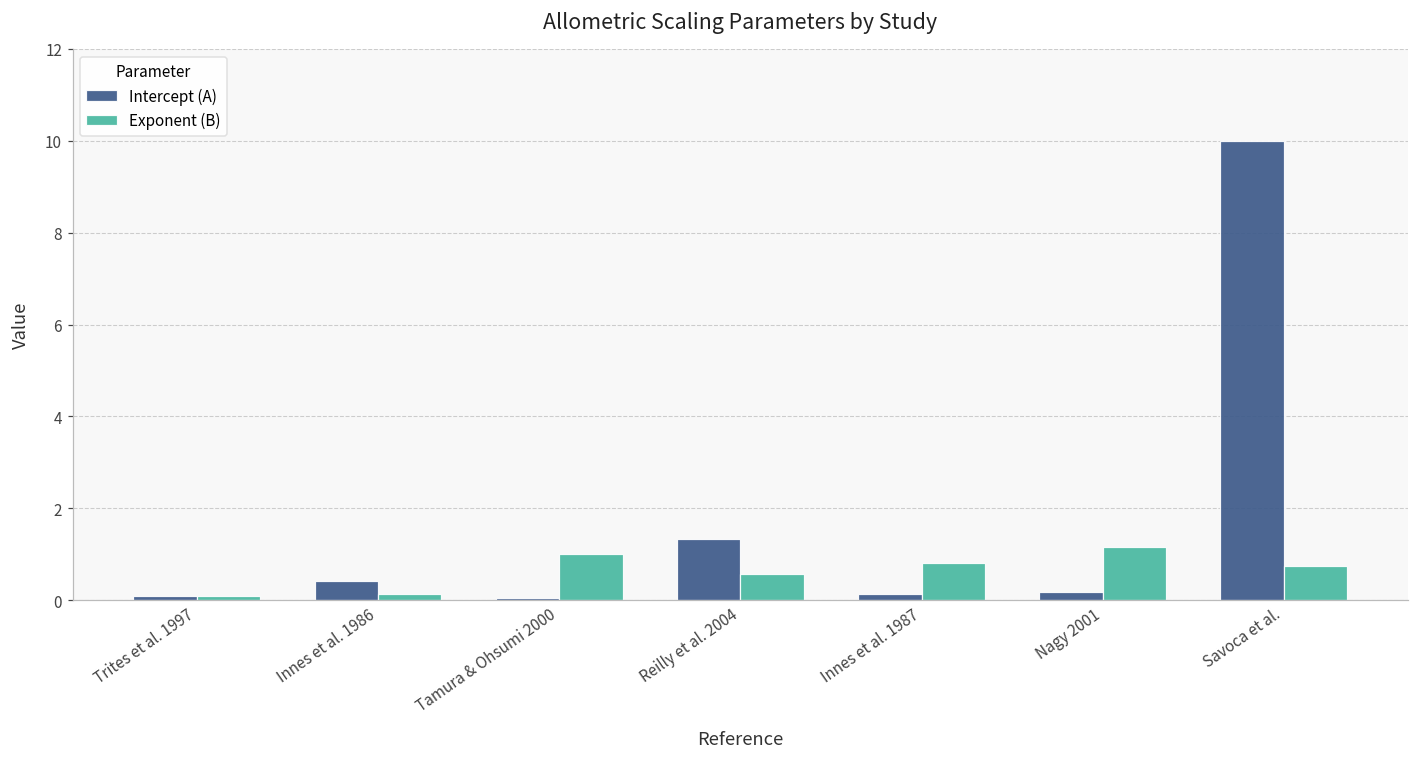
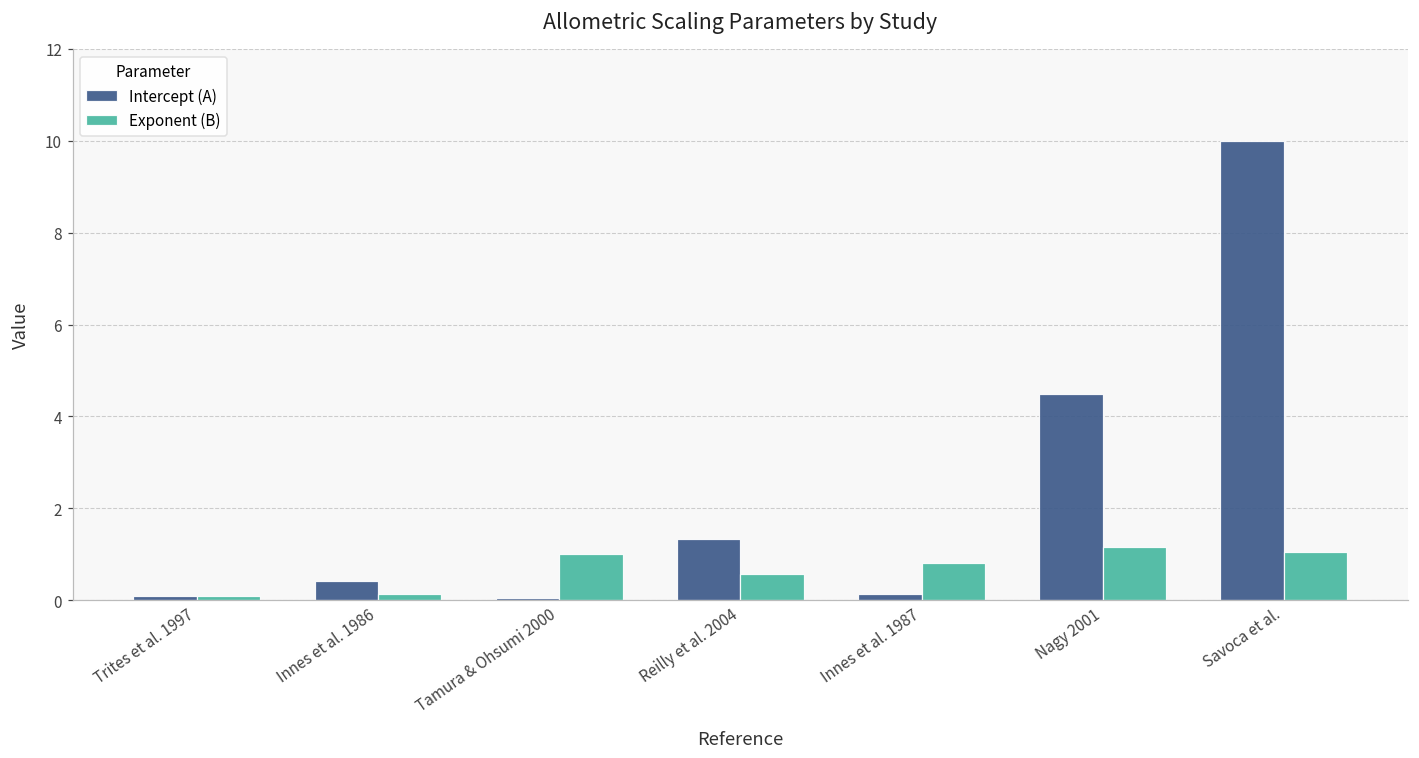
  {
    "Intercept (A)": {
      "Trites et al. 1997": 0.1,
      "Innes et al. 1986": 0.4,
      "Reilly et al. 2004": 1.3,
      "Innes et al. 1987": 0.1,
-     "Nagy 2001": 0.2,
+     "Nagy 2001": 4.5,
      "Savoca et al.": 10.0
    },
    "Exponent (B)": {
      "Trites et al. 1997": 0.1,
      "Innes et al. 1986": 0.1,
      "Tamura & Ohsumi 2000": 1.0,
      "Reilly et al. 2004": 0.6,
      "Innes et al. 1987": 0.8,
      "Nagy 2001": 1.1,
-     "Savoca et al.": 0.8
+     "Savoca et al.": 1.0
    }
  }
